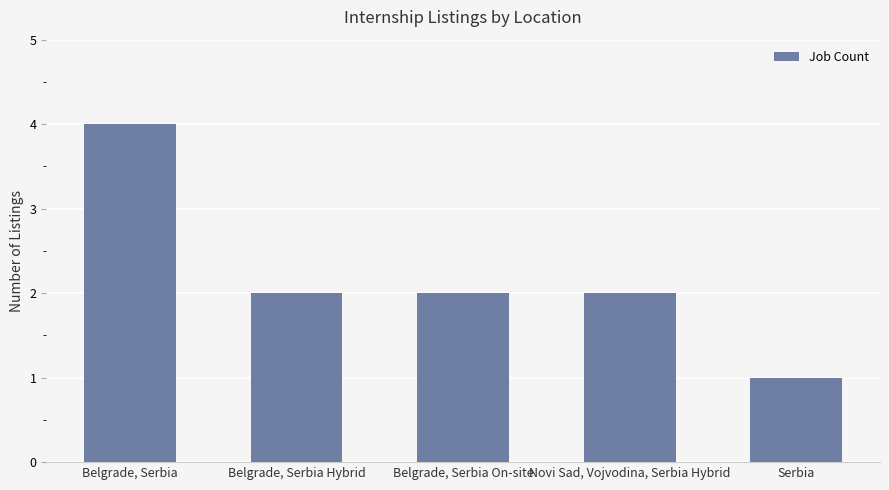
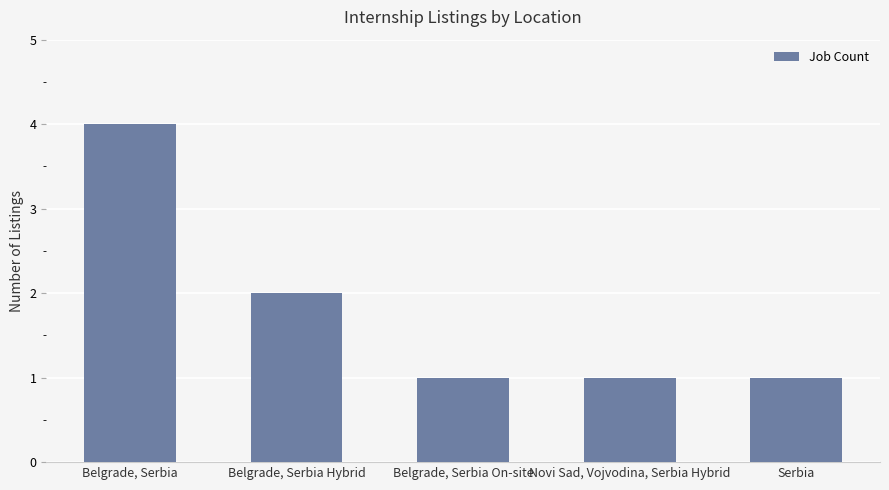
  {
    "Belgrade, Serbia": 4,
    "Belgrade, Serbia Hybrid": 2,
-   "Belgrade, Serbia On-site": 2,
-   "Novi Sad, Vojvodina, Serbia Hybrid": 2,
+   "Belgrade, Serbia On-site": 1,
+   "Novi Sad, Vojvodina, Serbia Hybrid": 1,
    "Serbia": 1
  }
